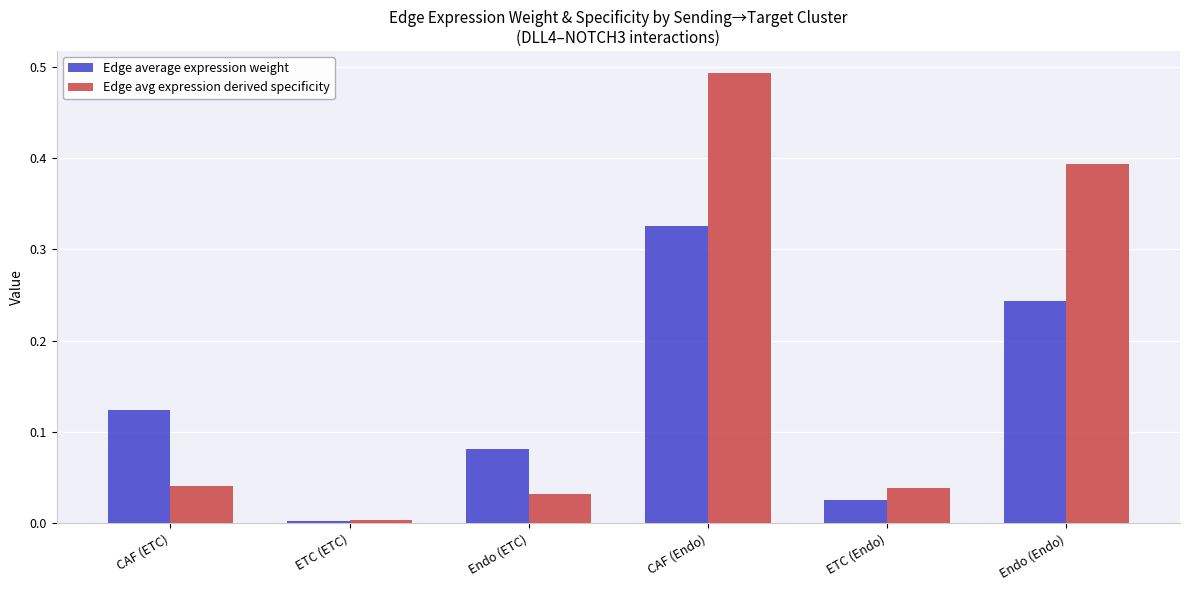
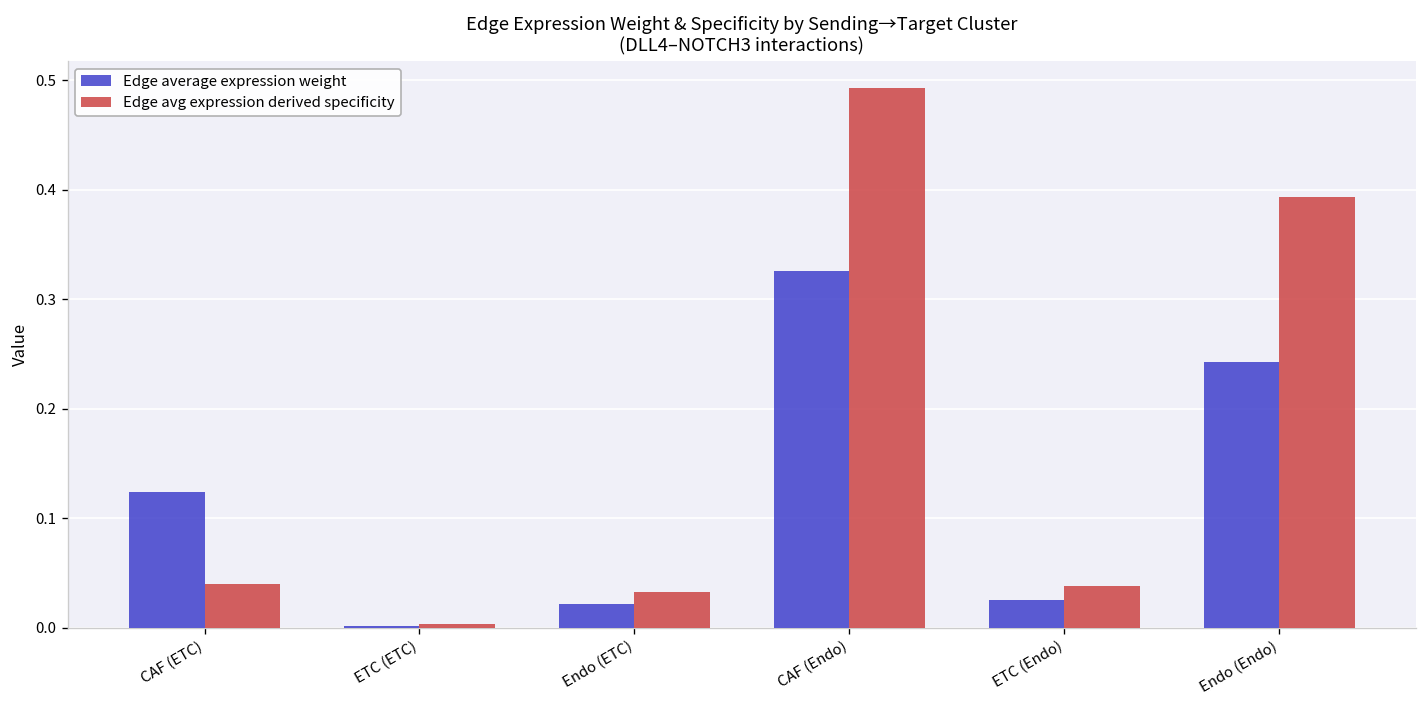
  {
    "Edge average expression weight": {
      "CAF (ETC)": 0.12,
-     "Endo (ETC)": 0.08,
+     "Endo (ETC)": 0.02,
      "CAF (Endo)": 0.33,
      "ETC (Endo)": 0.03,
      "Endo (Endo)": 0.24
    },
    "Edge avg expression derived specificity": {
      "CAF (ETC)": 0.04,
      "ETC (ETC)": 0.00,
      "Endo (ETC)": 0.03,
      "CAF (Endo)": 0.49,
      "ETC (Endo)": 0.04,
      "Endo (Endo)": 0.39
    }
  }
